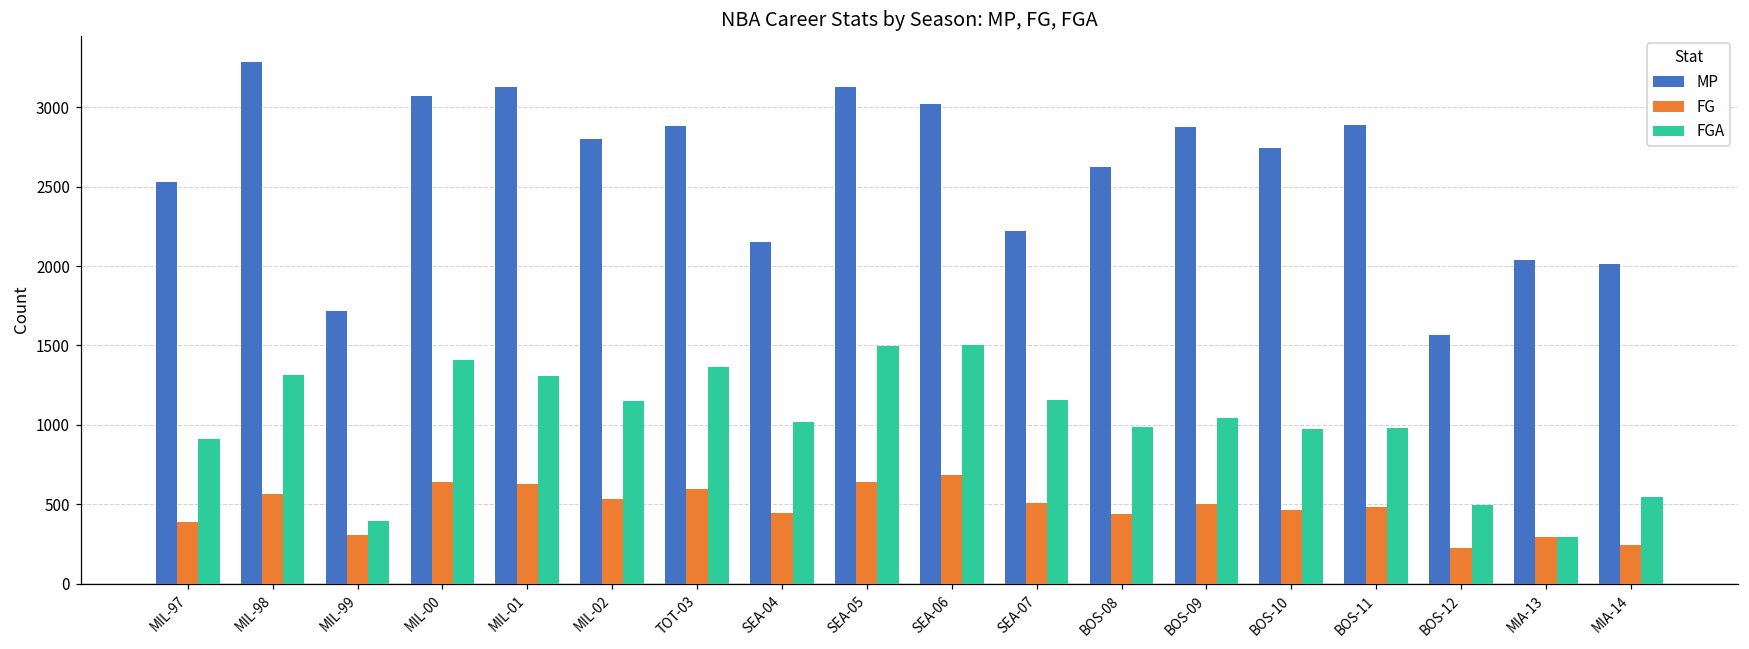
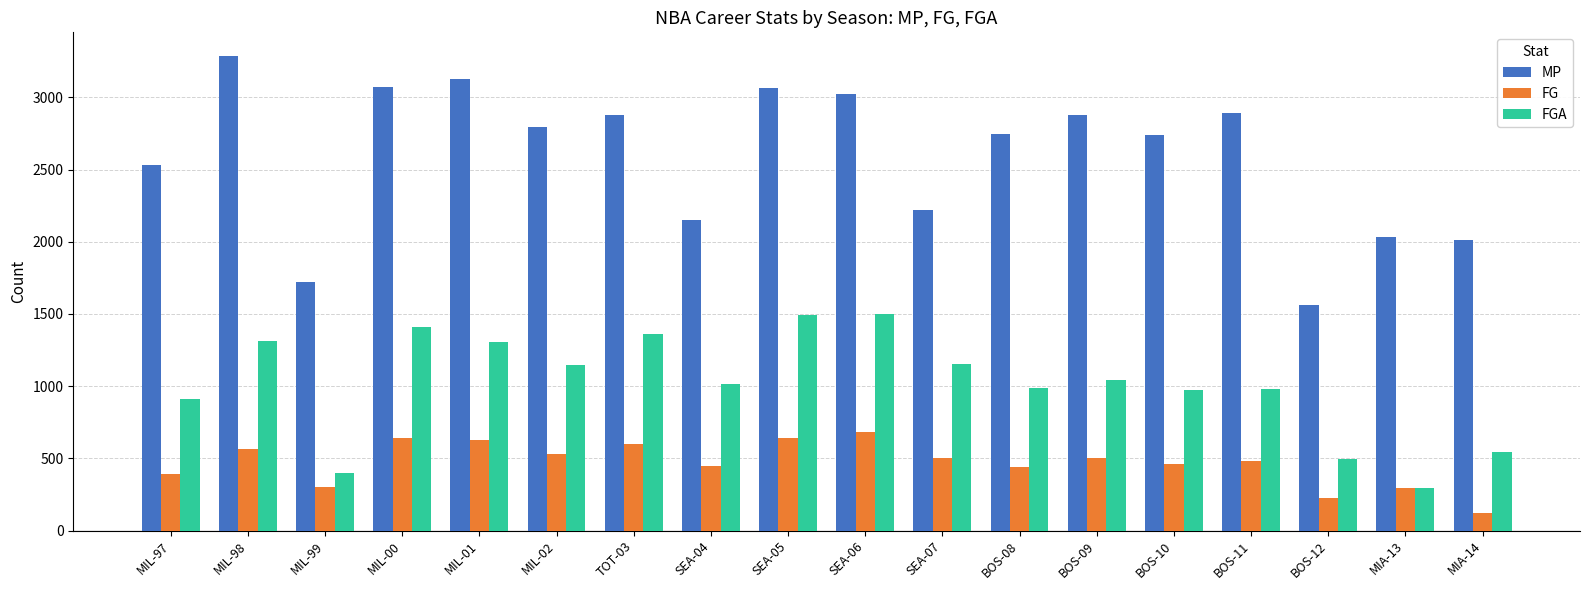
  {
    "MP": {
      "MIL-97": 2530,
      "MIL-98": 3290,
      "MIL-99": 1720,
      "MIL-00": 3070,
      "MIL-01": 3130,
      "MIL-02": 2800,
      "TOT-03": 2880,
      "SEA-04": 2150,
-     "SEA-05": 3130,
+     "SEA-05": 3060,
      "SEA-06": 3020,
      "SEA-07": 2220,
-     "BOS-08": 2620,
+     "BOS-08": 2750,
      "BOS-09": 2880,
      "BOS-10": 2740,
      "BOS-11": 2890,
      "BOS-12": 1570,
      "MIA-13": 2040,
      "MIA-14": 2010
    },
    "FG": {
      "MIL-97": 390,
      "MIL-98": 560,
      "MIL-99": 300,
      "MIL-00": 640,
      "MIL-01": 630,
      "MIL-02": 530,
      "TOT-03": 600,
      "SEA-04": 450,
      "SEA-05": 640,
      "SEA-06": 680,
      "SEA-07": 510,
      "BOS-08": 440,
      "BOS-09": 500,
      "BOS-10": 460,
      "BOS-11": 480,
      "BOS-12": 230,
      "MIA-13": 290,
-     "MIA-14": 240
+     "MIA-14": 120
    },
    "FGA": {
      "MIL-97": 910,
      "MIL-98": 1320,
      "MIL-99": 400,
      "MIL-00": 1410,
      "MIL-01": 1310,
      "MIL-02": 1150,
      "TOT-03": 1360,
      "SEA-04": 1020,
      "SEA-05": 1490,
      "SEA-06": 1500,
      "SEA-07": 1150,
      "BOS-08": 990,
      "BOS-09": 1040,
      "BOS-10": 970,
      "BOS-11": 980,
      "BOS-12": 490,
      "MIA-13": 290,
      "MIA-14": 540
    }
  }
